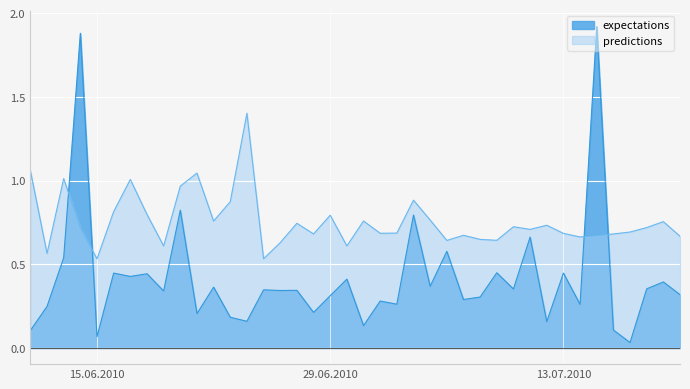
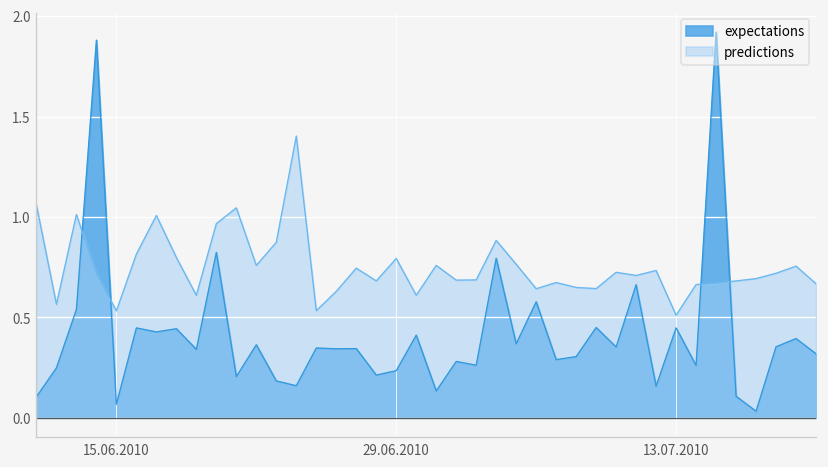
  {
    "expectations": {
      "15.06.2010": 0.07,
-     "29.06.2010": 0.31,
+     "29.06.2010": 0.23,
      "13.07.2010": 0.45
    },
    "predictions": {
      "15.06.2010": 0.53,
      "29.06.2010": 0.79,
-     "13.07.2010": 0.69
+     "13.07.2010": 0.51
    }
  }
